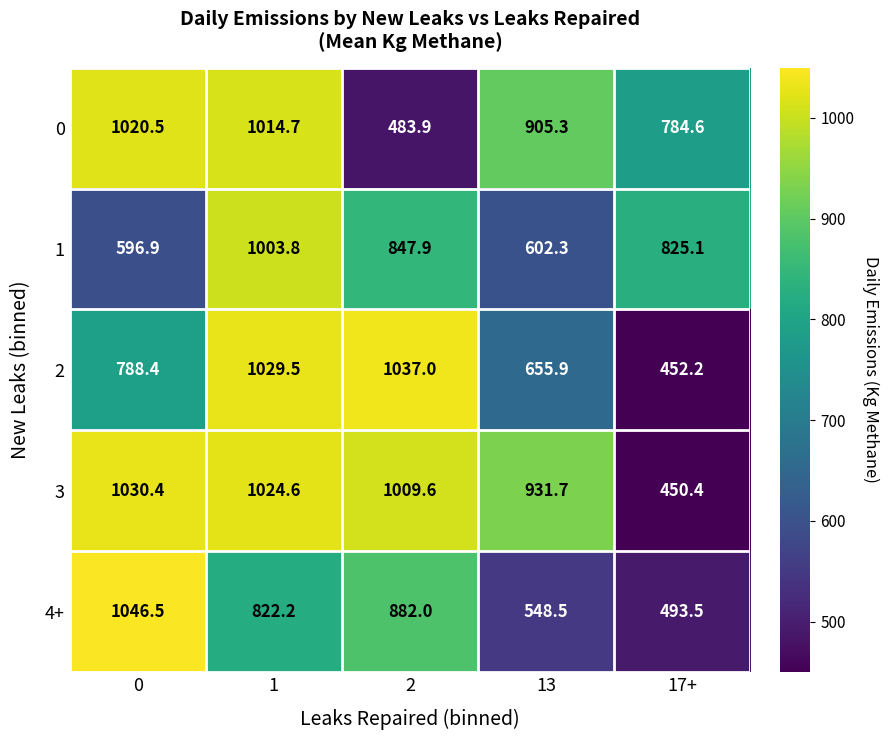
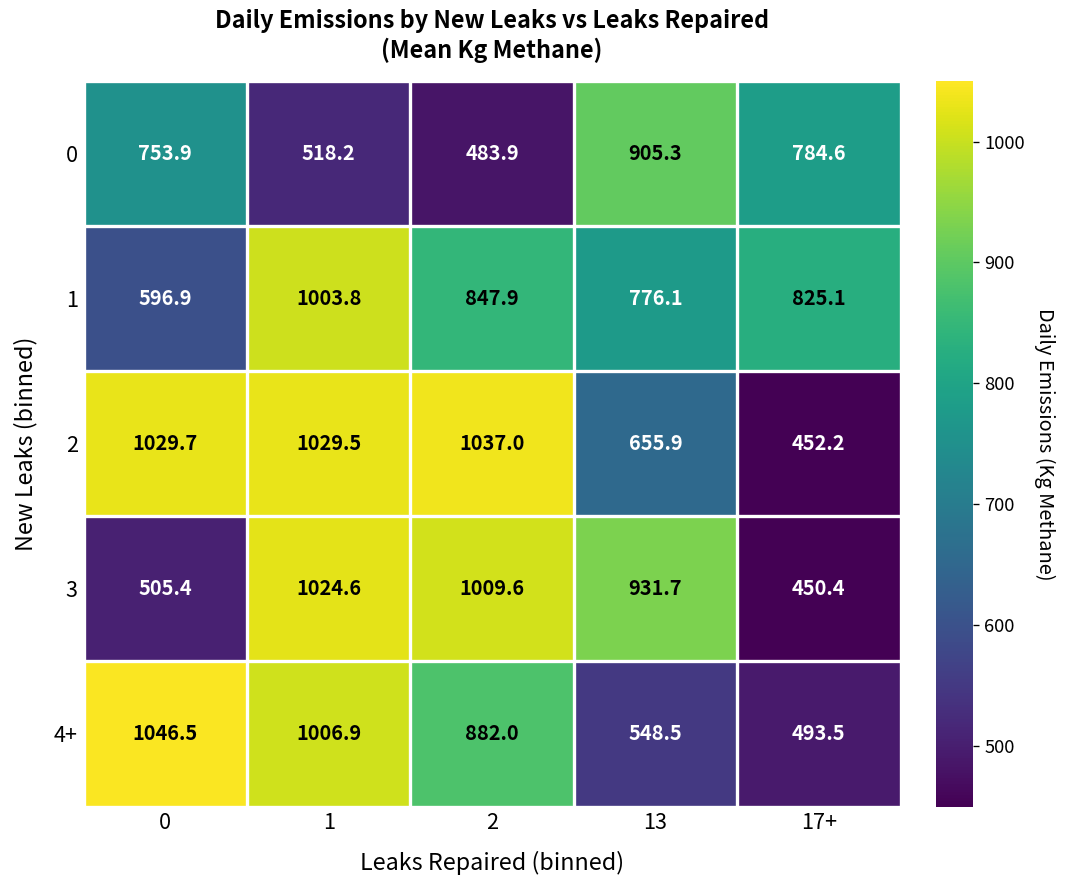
  {
    "0": {
-     "0": 1020.5,
-     "1": 1014.7,
+     "0": 753.9,
+     "1": 518.2,
      "2": 483.9,
      "13": 905.3,
      "17+": 784.6
    },
    "1": {
      "0": 596.9,
      "1": 1003.8,
      "2": 847.9,
-     "13": 602.3,
+     "13": 776.1,
      "17+": 825.1
    },
    "2": {
-     "0": 788.4,
+     "0": 1029.7,
      "1": 1029.5,
      "2": 1037.0,
      "13": 655.9,
      "17+": 452.2
    },
    "3": {
-     "0": 1030.4,
+     "0": 505.4,
      "1": 1024.6,
      "2": 1009.6,
      "13": 931.7,
      "17+": 450.4
    },
    "4+": {
      "0": 1046.5,
-     "1": 822.2,
+     "1": 1006.9,
      "2": 882.0,
      "13": 548.5,
      "17+": 493.5
    }
  }
